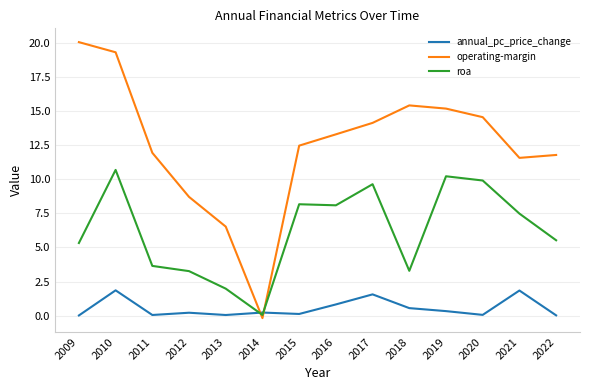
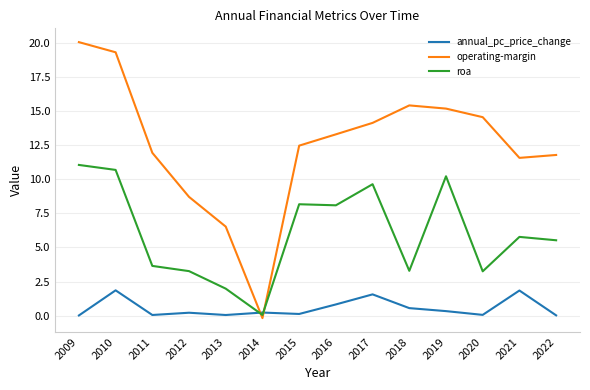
  {
    "annual_pc_price_change": {
      "2009": 0.0,
      "2010": 1.9,
      "2011": 0.0,
      "2012": 0.2,
      "2013": 0.0,
      "2015": 0.1,
      "2016": 0.8,
      "2017": 1.6,
      "2018": 0.5,
      "2019": 0.3,
      "2020": 0.0,
      "2021": 1.8,
      "2022": 0.0
    },
    "operating-margin": {
      "2009": 20.1,
      "2010": 19.3,
      "2011": 12.0,
      "2012": 8.7,
      "2013": 6.5,
      "2014": -0.2,
      "2015": 12.5,
      "2016": 13.3,
      "2017": 14.2,
      "2018": 15.4,
      "2019": 15.2,
      "2020": 14.6,
      "2021": 11.6,
      "2022": 11.8
    },
    "roa": {
-     "2009": 5.3,
+     "2009": 11.1,
      "2010": 10.7,
      "2011": 3.6,
      "2012": 3.3,
      "2013": 2.0,
      "2015": 8.2,
      "2016": 8.1,
      "2017": 9.6,
      "2018": 3.3,
      "2019": 10.2,
-     "2020": 9.9,
-     "2021": 7.5,
+     "2020": 3.2,
+     "2021": 5.8,
      "2022": 5.5
    }
  }
